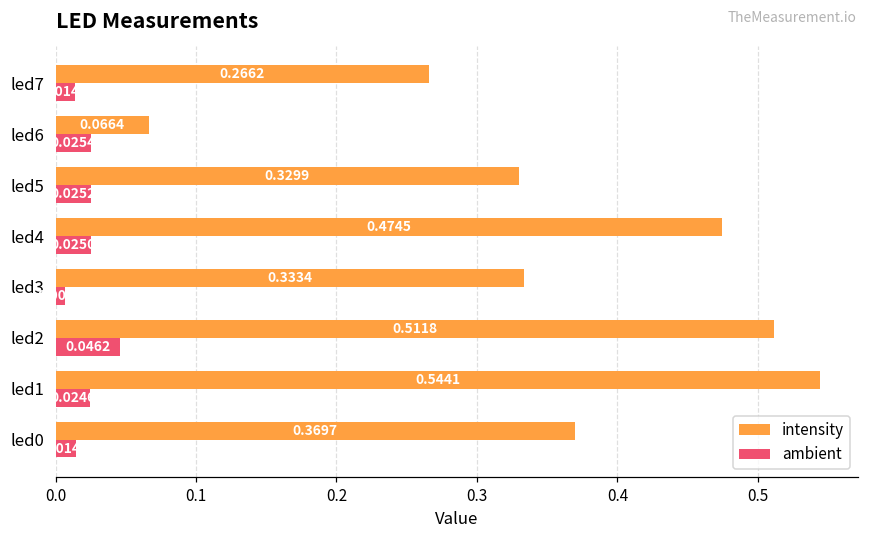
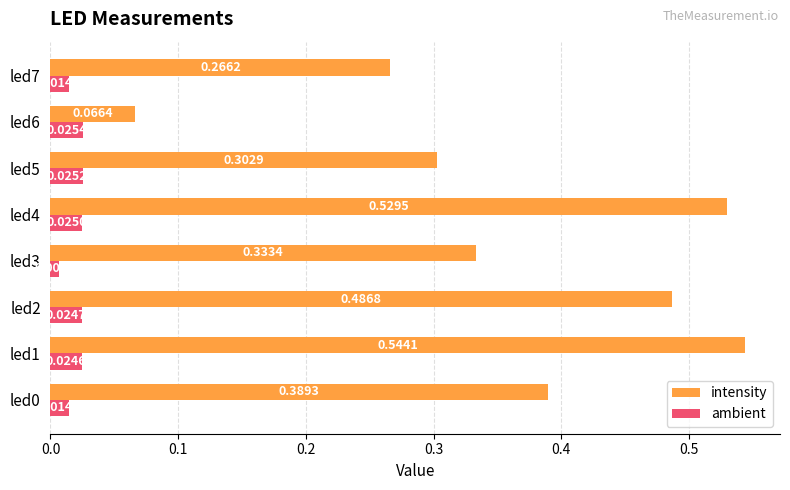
  {
    "intensity": {
      "led7": 0.2662,
      "led6": 0.0664,
-     "led5": 0.3299,
-     "led4": 0.4745,
+     "led5": 0.3029,
+     "led4": 0.5295,
      "led3": 0.3334,
-     "led2": 0.5118,
+     "led2": 0.4868,
      "led1": 0.5441,
-     "led0": 0.3697
+     "led0": 0.3893
    },
    "ambient": {
      "led6": 0.0254,
      "led5": 0.0252,
      "led4": 0.0250,
-     "led2": 0.0462,
+     "led2": 0.0247,
      "led1": 0.0246
    }
  }
